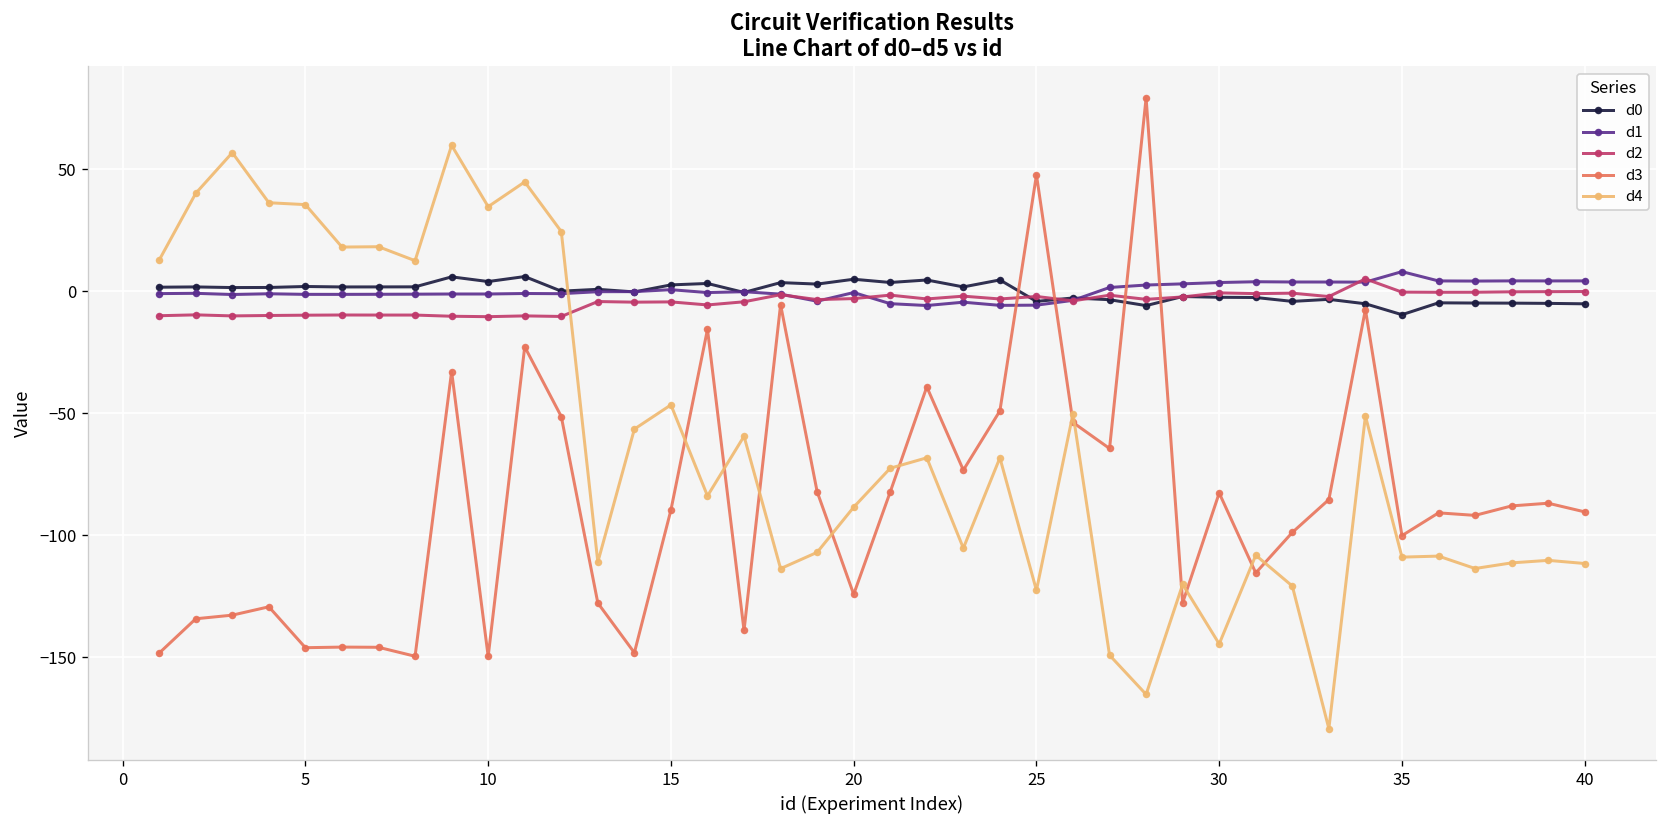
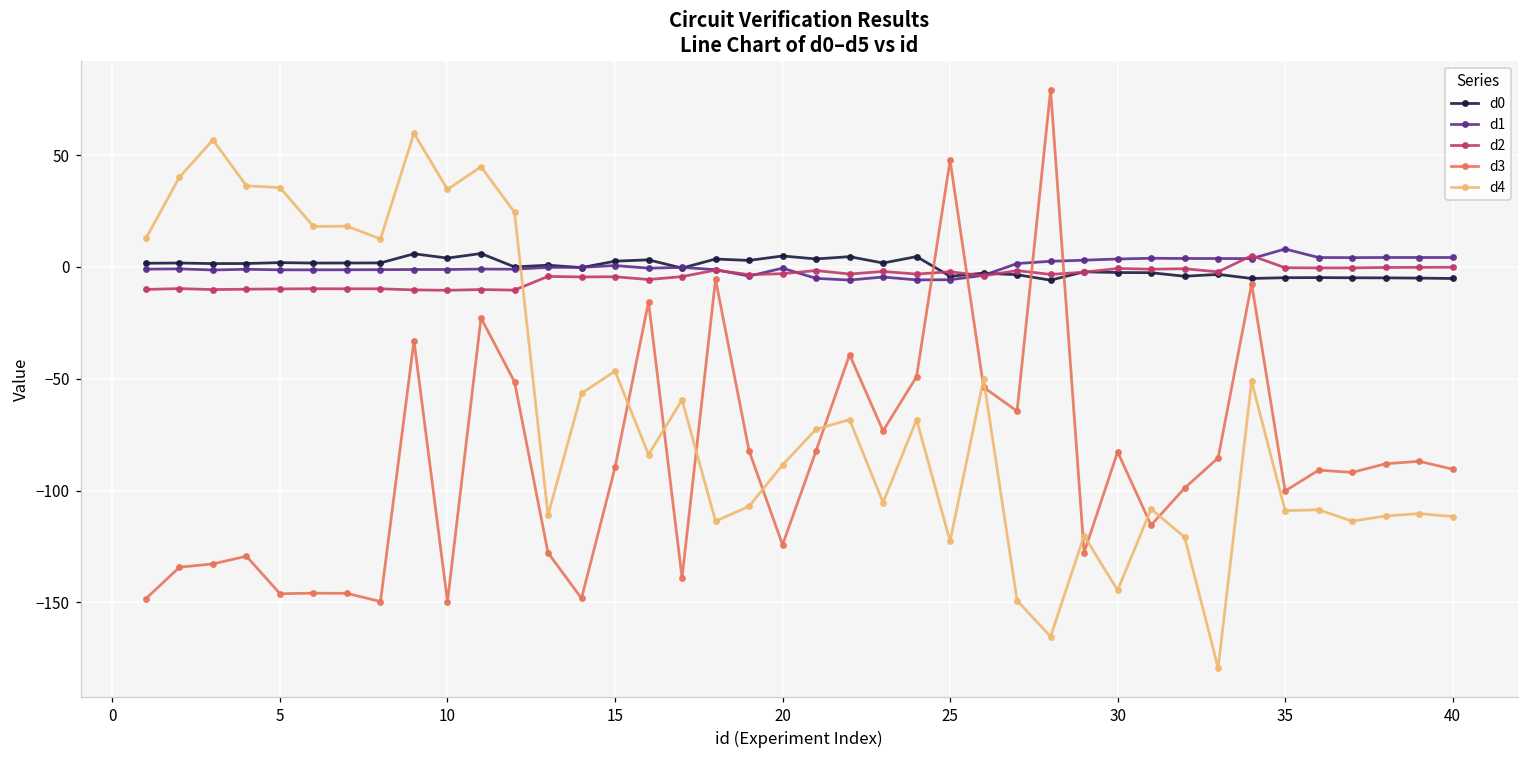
  {
    "d0": {
      "5": 2,
      "10": 4,
      "15": 3,
      "20": 5,
      "25": -4,
      "30": -2,
-     "35": -10,
+     "35": -5,
      "40": -5
    },
    "d1": {
      "5": -1,
      "10": -1,
      "15": 1,
      "20": -1,
      "25": -6,
      "30": 4,
      "35": 8,
      "40": 4
    },
    "d2": {
      "5": -10,
      "10": -10,
      "15": -4,
      "20": -3,
      "25": -2,
      "30": -1,
      "35": 0,
      "40": 0
    },
    "d3": {
      "5": -146,
      "10": -150,
      "15": -90,
      "20": -124,
      "25": 48,
      "30": -83,
      "35": -100,
      "40": -90
    },
    "d4": {
      "5": 36,
      "10": 35,
      "15": -47,
      "20": -89,
      "25": -123,
      "30": -145,
      "35": -109,
      "40": -112
    }
  }
